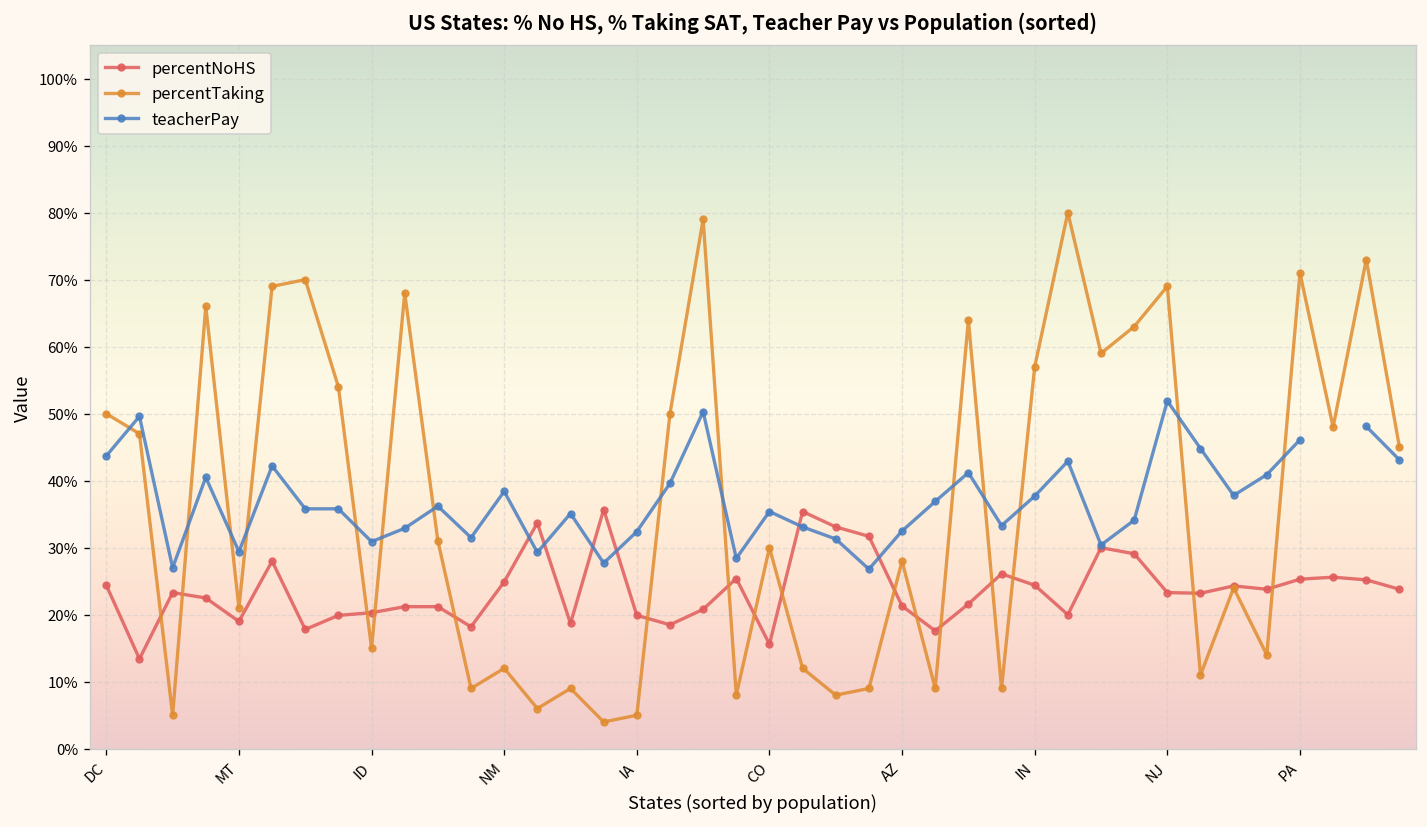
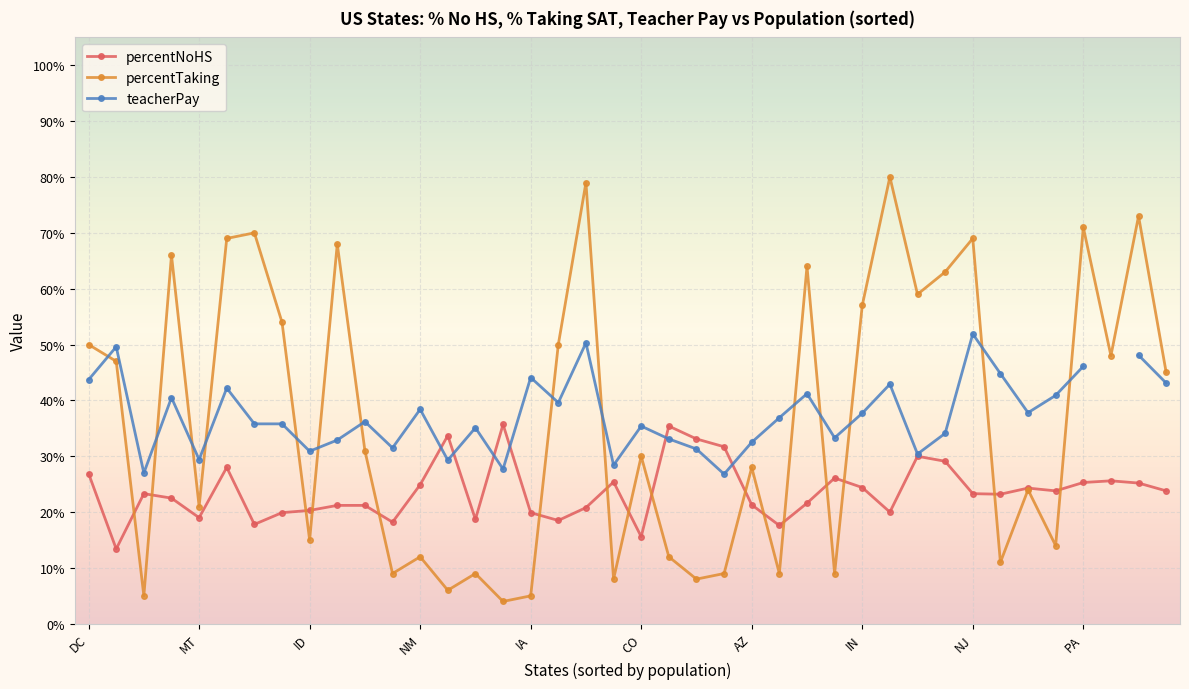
  {
    "percentNoHS": {
-     "DC": "24%",
+     "DC": "27%",
      "ID": "20%"
    },
    "percentTaking": {
      "DC": "50%",
      "ID": "15%"
    },
    "teacherPay": {
      "DC": "44%",
      "MT": "29%",
      "ID": "31%",
      "NM": "38%",
-     "IA": "32%",
+     "IA": "44%",
      "CO": "35%",
      "AZ": "33%",
      "IN": "38%",
      "NJ": "52%",
      "PA": "46%"
    }
  }
